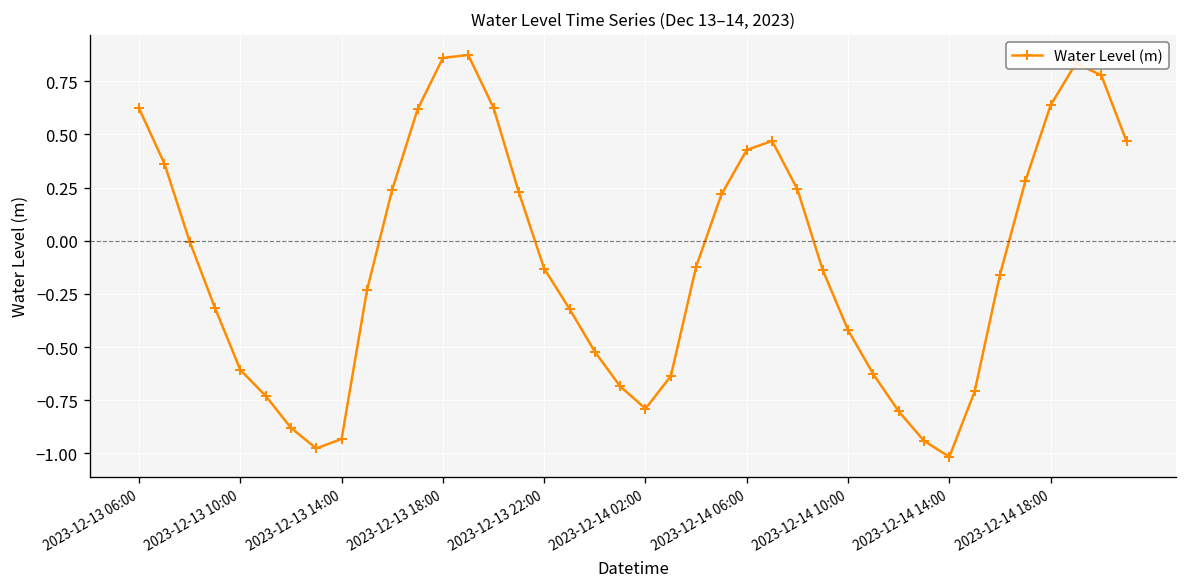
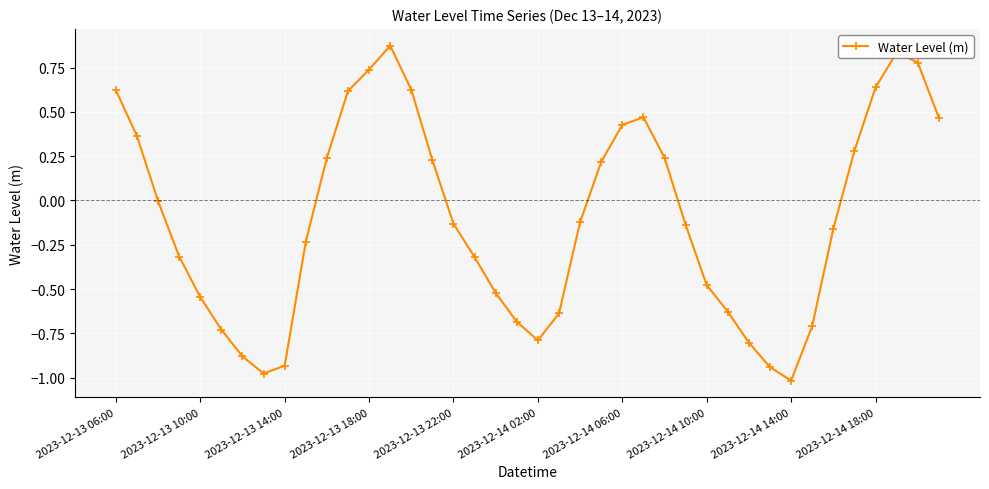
  {
    "2023-12-13 06:00": 0.62,
-   "2023-12-13 10:00": -0.61,
+   "2023-12-13 10:00": -0.54,
    "2023-12-13 14:00": -0.93,
-   "2023-12-13 18:00": 0.86,
+   "2023-12-13 18:00": 0.74,
    "2023-12-13 22:00": -0.13,
    "2023-12-14 02:00": -0.79,
    "2023-12-14 06:00": 0.43,
-   "2023-12-14 10:00": -0.42,
+   "2023-12-14 10:00": -0.48,
    "2023-12-14 14:00": -1.02,
    "2023-12-14 18:00": 0.64
  }
